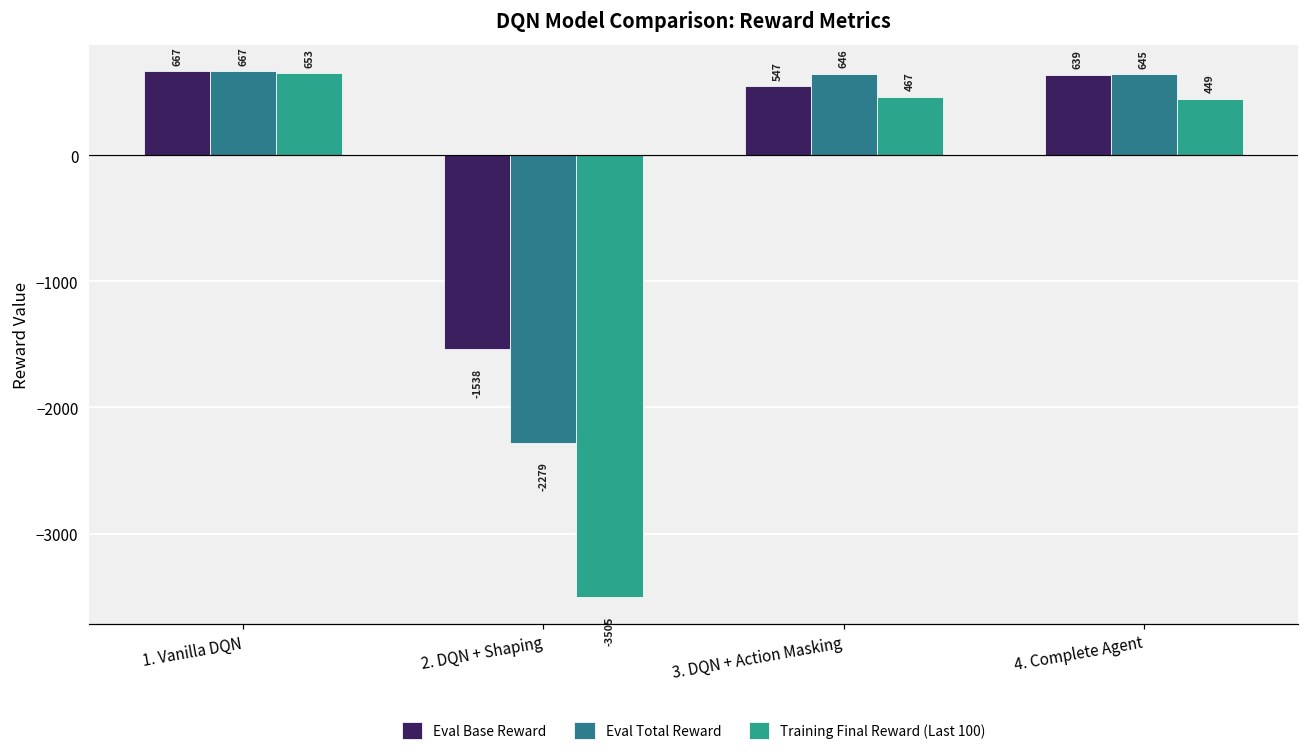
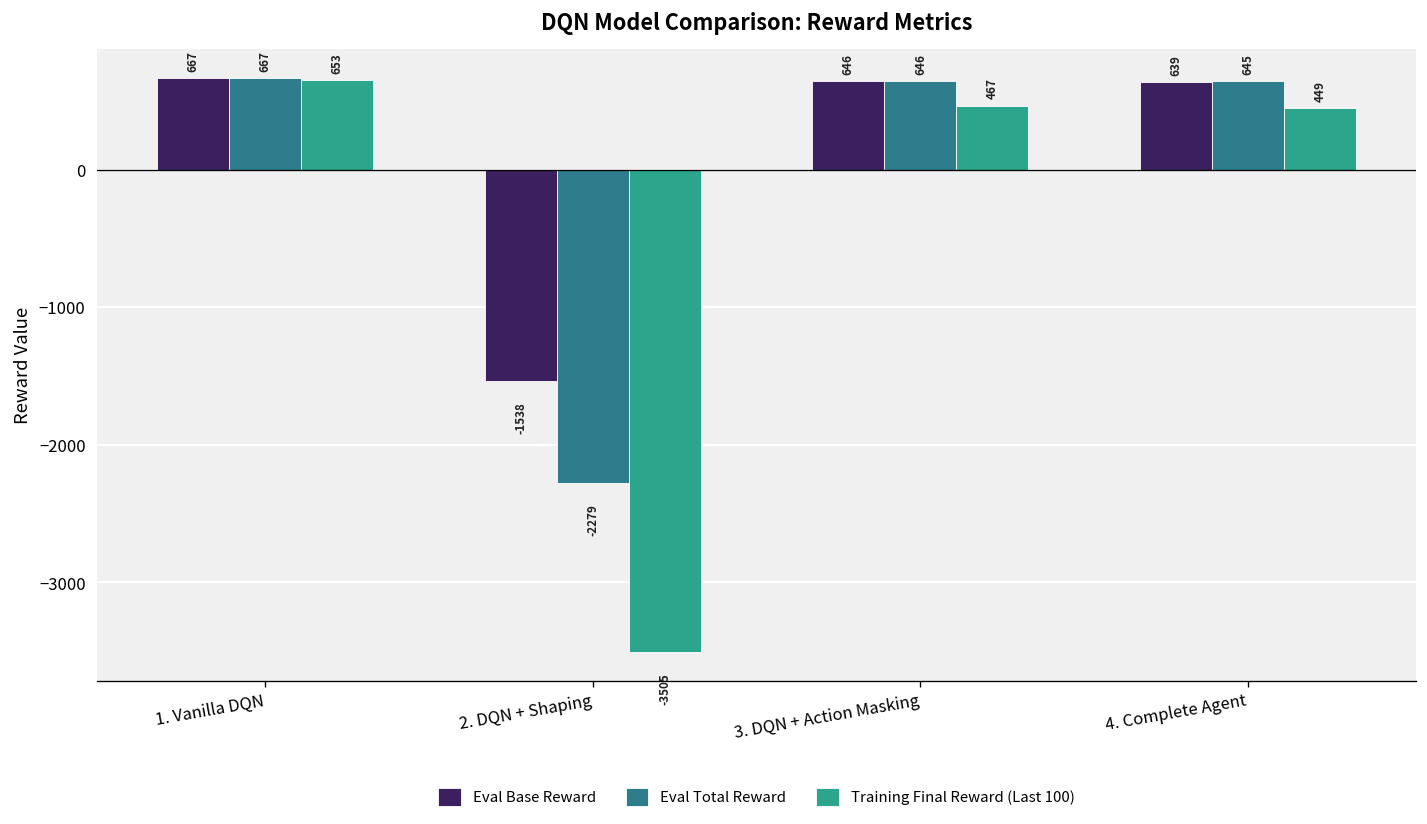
  {
    "Eval Base Reward": {
      "1. Vanilla DQN": 667,
      "2. DQN + Shaping": -1538,
-     "3. DQN + Action Masking": 547,
+     "3. DQN + Action Masking": 646,
      "4. Complete Agent": 639
    }
  }
